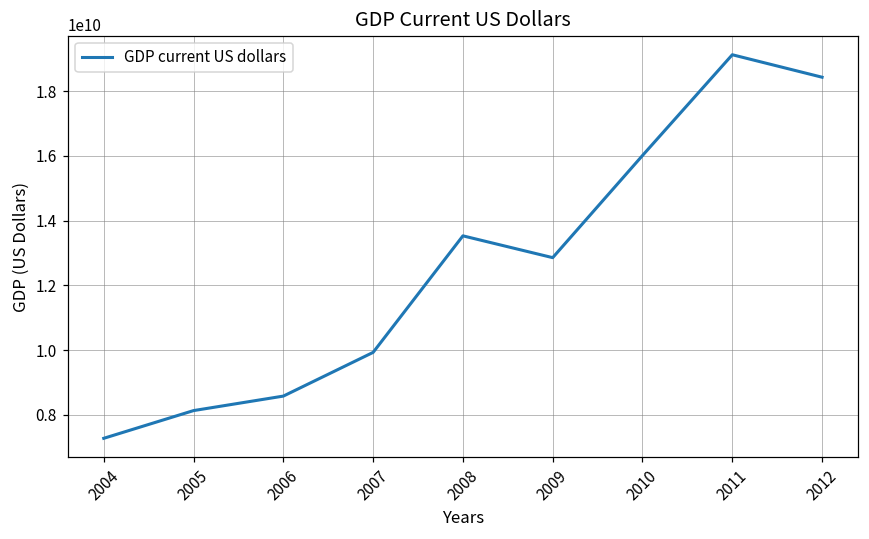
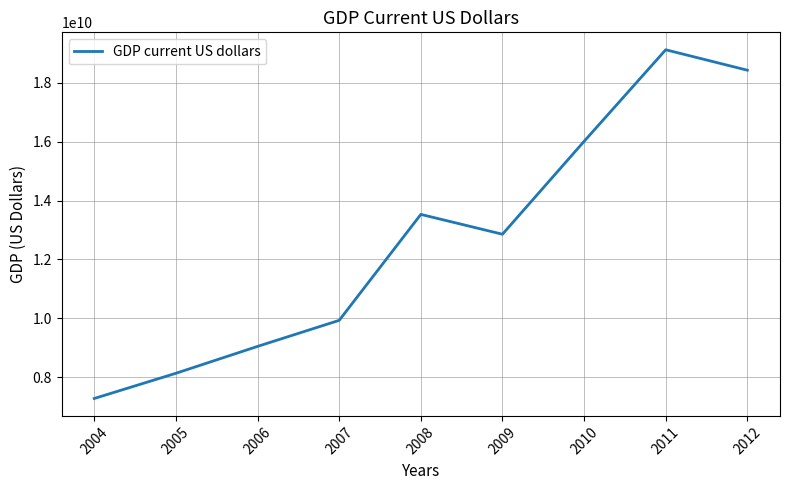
  {
    "2004": 7300000000,
    "2005": 8100000000,
-   "2006": 8600000000,
+   "2006": 9000000000,
    "2007": 9900000000,
    "2008": 13500000000,
    "2009": 12900000000,
    "2010": 16000000000,
    "2011": 19100000000,
    "2012": 18400000000
  }
